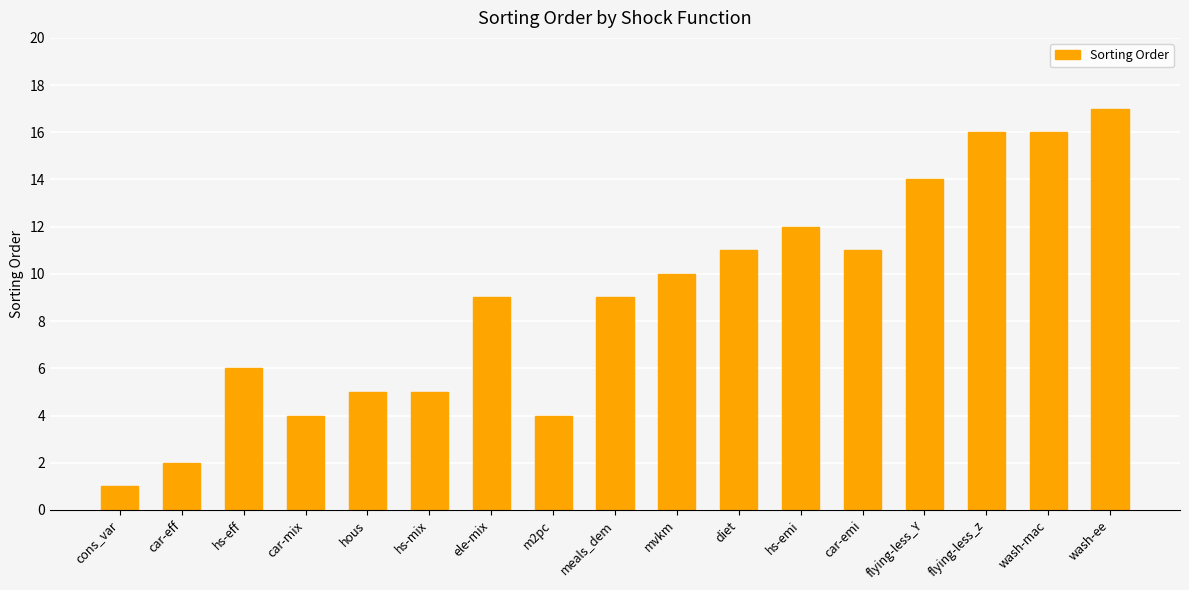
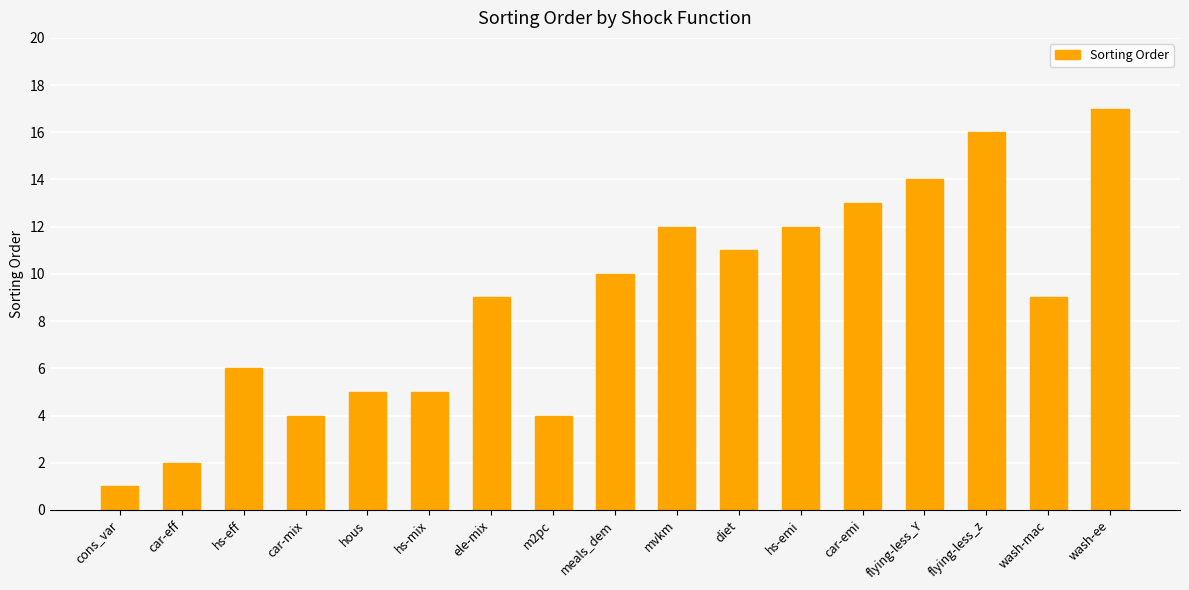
  {
    "cons_var": 1,
    "car-eff": 2,
    "hs-eff": 6,
    "car-mix": 4,
    "hous": 5,
    "hs-mix": 5,
    "ele-mix": 9,
    "m2pc": 4,
-   "meals_dem": 9,
-   "mvkm": 10,
+   "meals_dem": 10,
+   "mvkm": 12,
    "diet": 11,
    "hs-emi": 12,
-   "car-emi": 11,
+   "car-emi": 13,
    "flying-less_Y": 14,
    "flying-less_z": 16,
-   "wash-mac": 16,
+   "wash-mac": 9,
    "wash-ee": 17
  }
